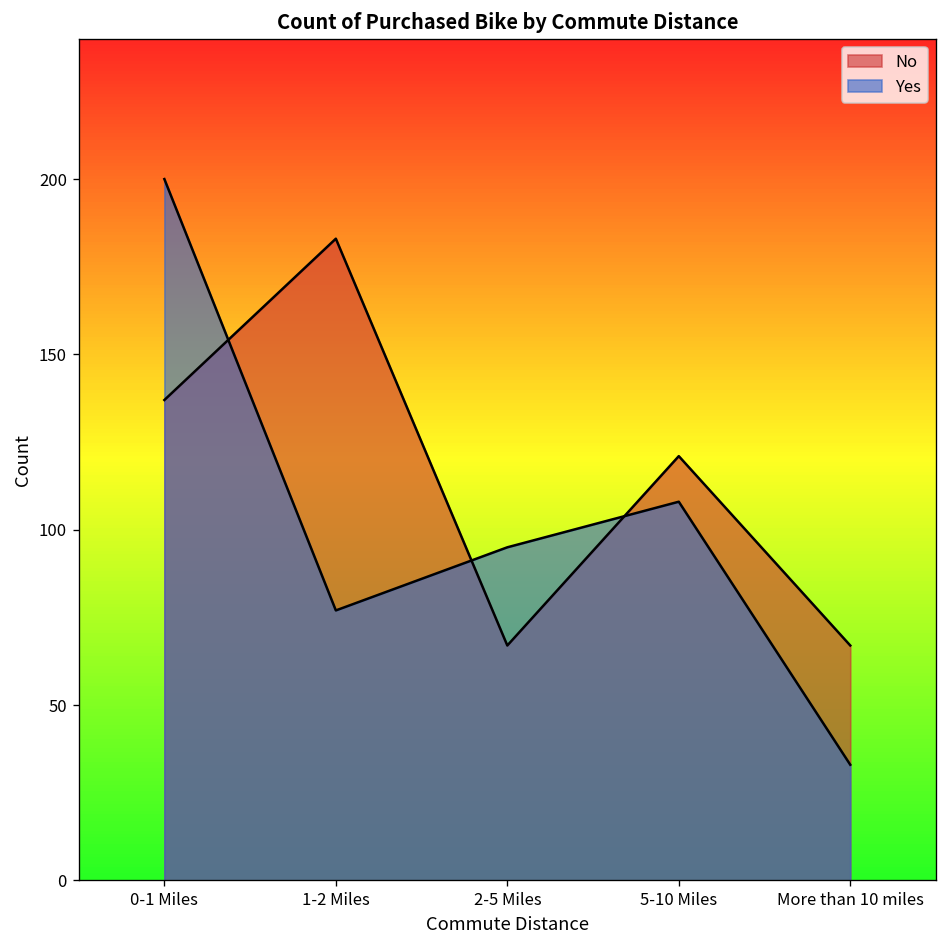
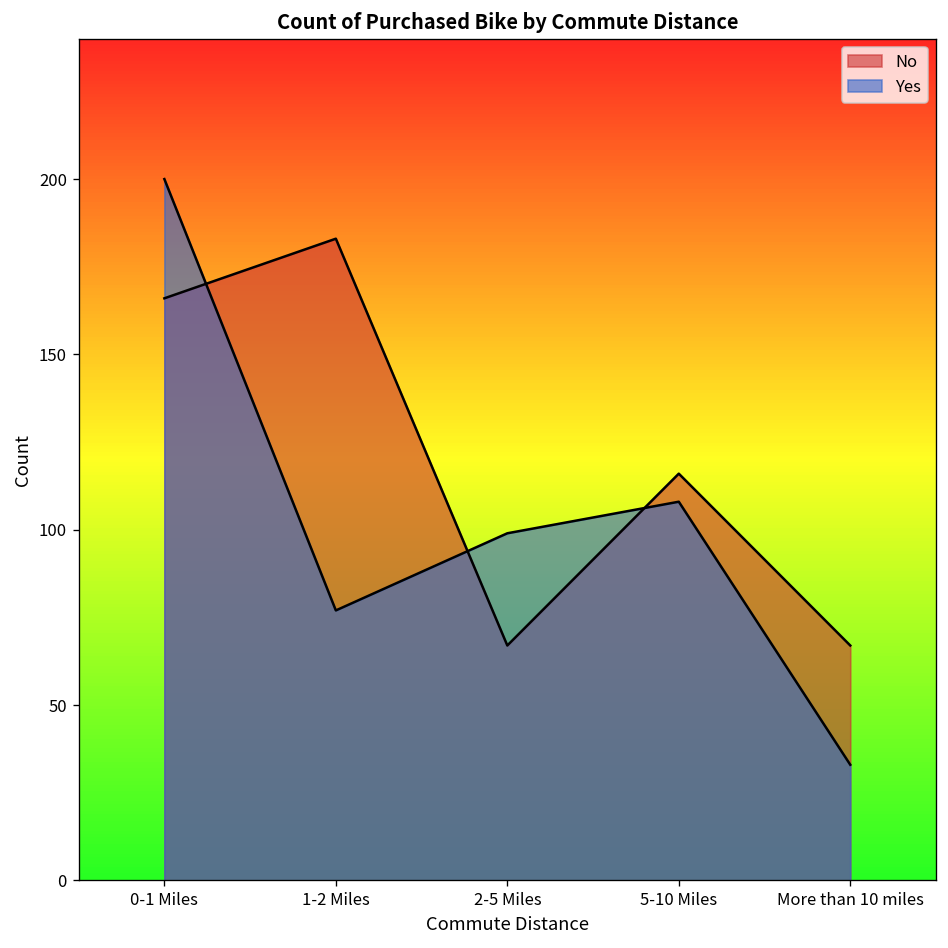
  {
    "No": {
-     "0-1 Miles": 137,
+     "0-1 Miles": 166,
      "1-2 Miles": 183,
      "2-5 Miles": 67,
-     "5-10 Miles": 121,
+     "5-10 Miles": 116,
      "More than 10 miles": 67
    },
    "Yes": {
      "0-1 Miles": 200,
      "1-2 Miles": 77,
-     "2-5 Miles": 95,
+     "2-5 Miles": 99,
      "5-10 Miles": 108,
      "More than 10 miles": 33
    }
  }
